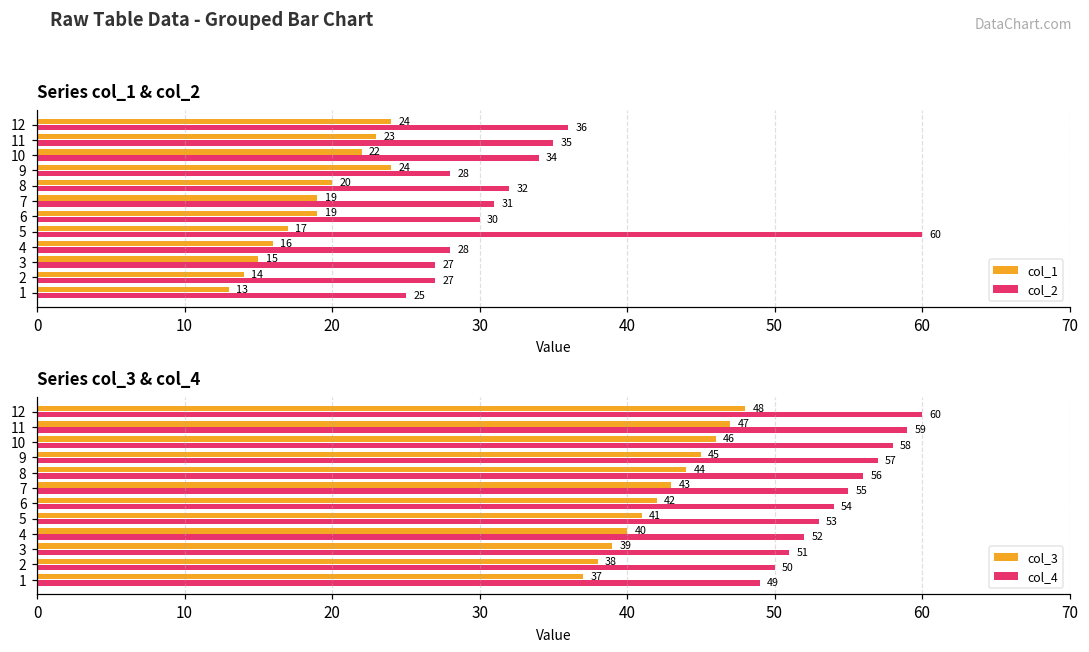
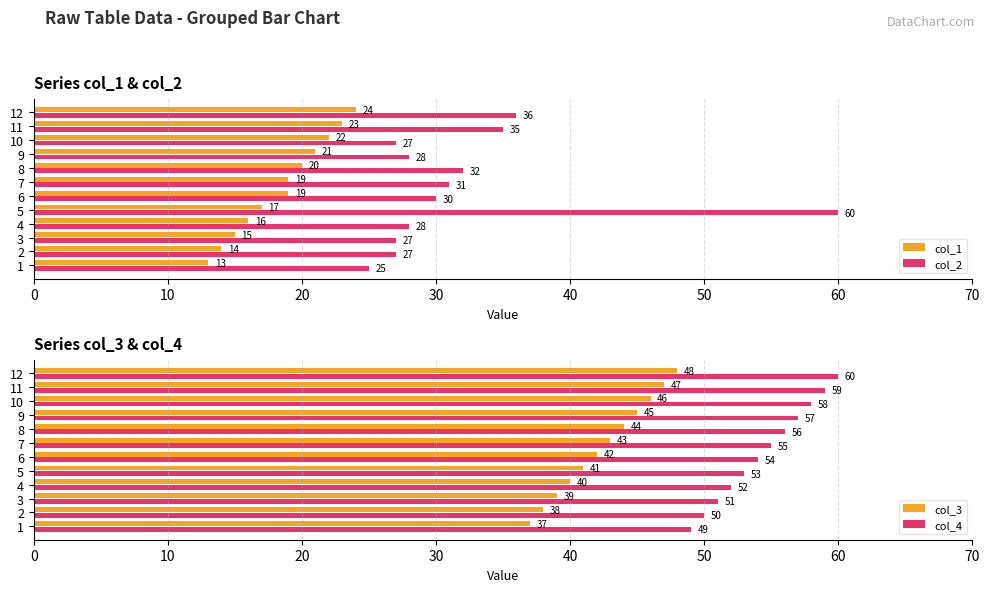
  {
    "Series col_1 & col_2": {
      "col_1": {
        "12": 24,
        "11": 23,
        "10": 22,
-       "9": 24,
+       "9": 21,
        "8": 20,
        "7": 19,
        "6": 19,
        "5": 17,
        "4": 16,
        "3": 15,
        "2": 14,
        "1": 13
      },
      "col_2": {
        "12": 36,
        "11": 35,
-       "10": 34,
+       "10": 27,
        "9": 28,
        "8": 32,
        "7": 31,
        "6": 30,
        "5": 60,
        "4": 28,
        "3": 27,
        "2": 27,
        "1": 25
      }
    },
    "Series col_3 & col_4": {
      "col_3": {
        "12": 48,
        "11": 47,
        "10": 46,
        "9": 45,
        "8": 44,
        "7": 43,
        "6": 42,
        "5": 41,
        "4": 40,
        "3": 39,
        "2": 38,
        "1": 37
      },
      "col_4": {
        "12": 60,
        "11": 59,
        "10": 58,
        "9": 57,
        "8": 56,
        "7": 55,
        "6": 54,
        "5": 53,
        "4": 52,
        "3": 51,
        "2": 50,
        "1": 49
      }
    }
  }
